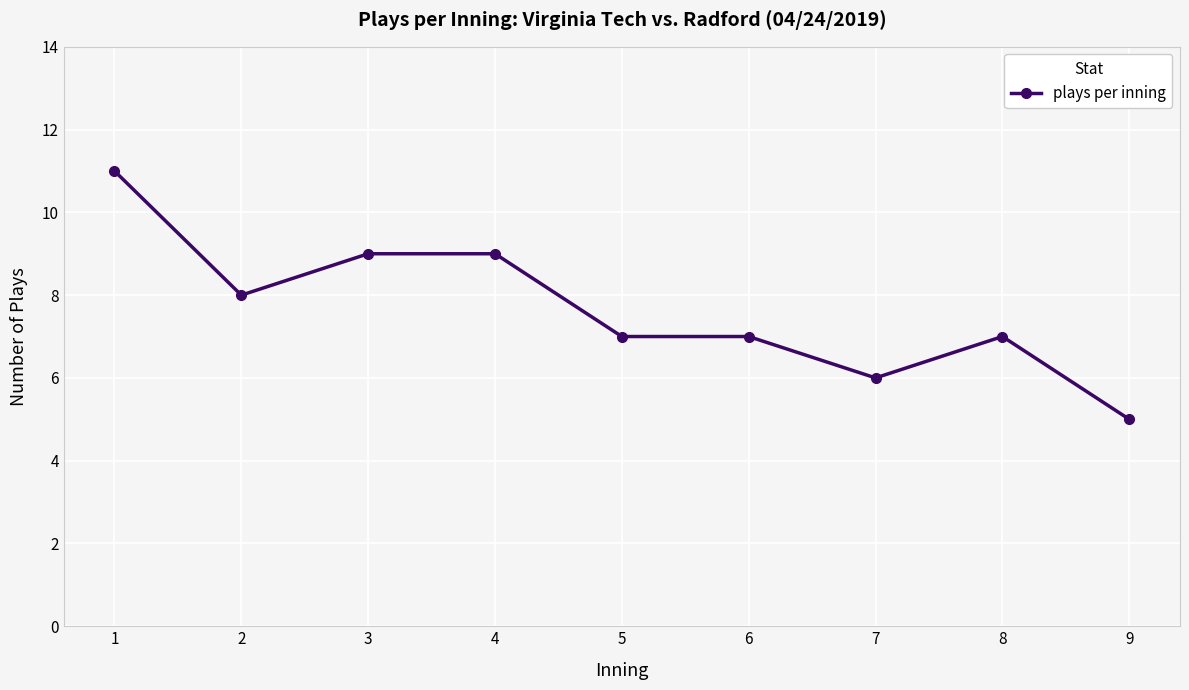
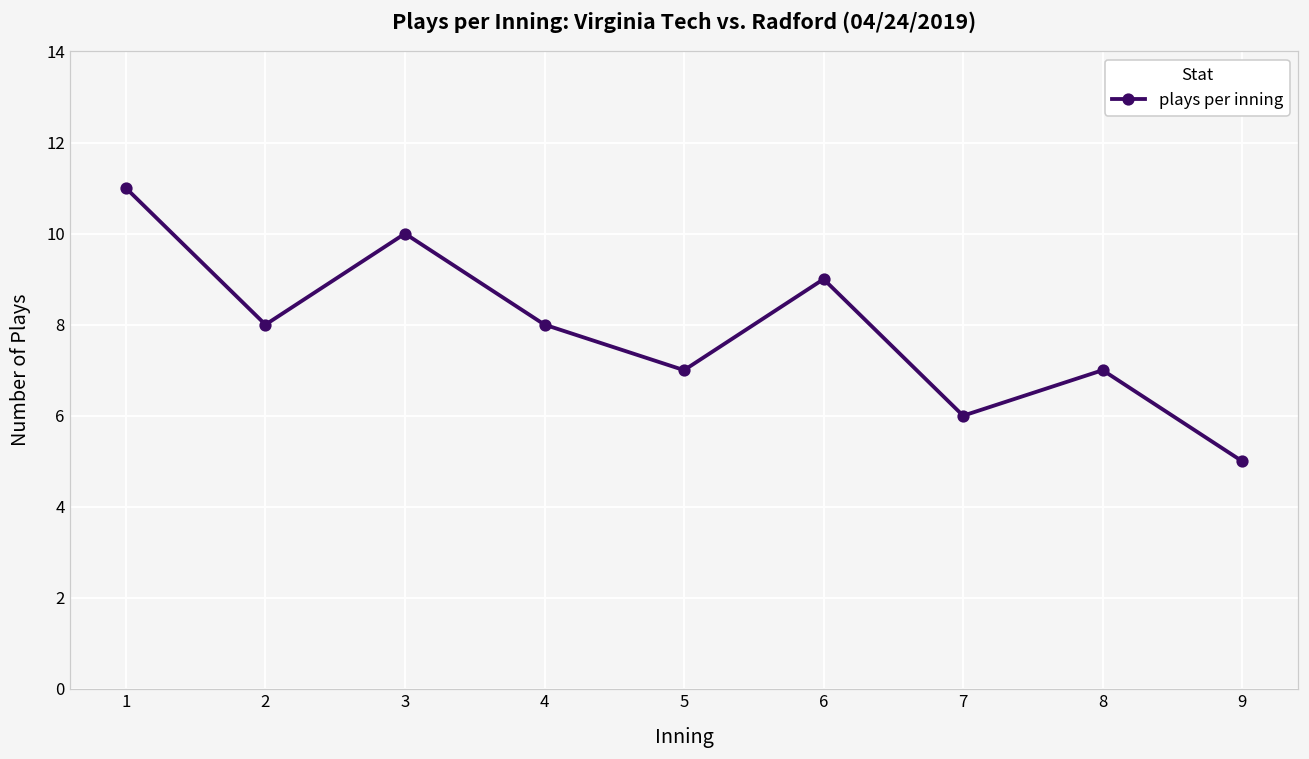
  {
    "1": 11,
    "2": 8,
-   "3": 9,
-   "4": 9,
+   "3": 10,
+   "4": 8,
    "5": 7,
-   "6": 7,
+   "6": 9,
    "7": 6,
    "8": 7,
    "9": 5
  }
